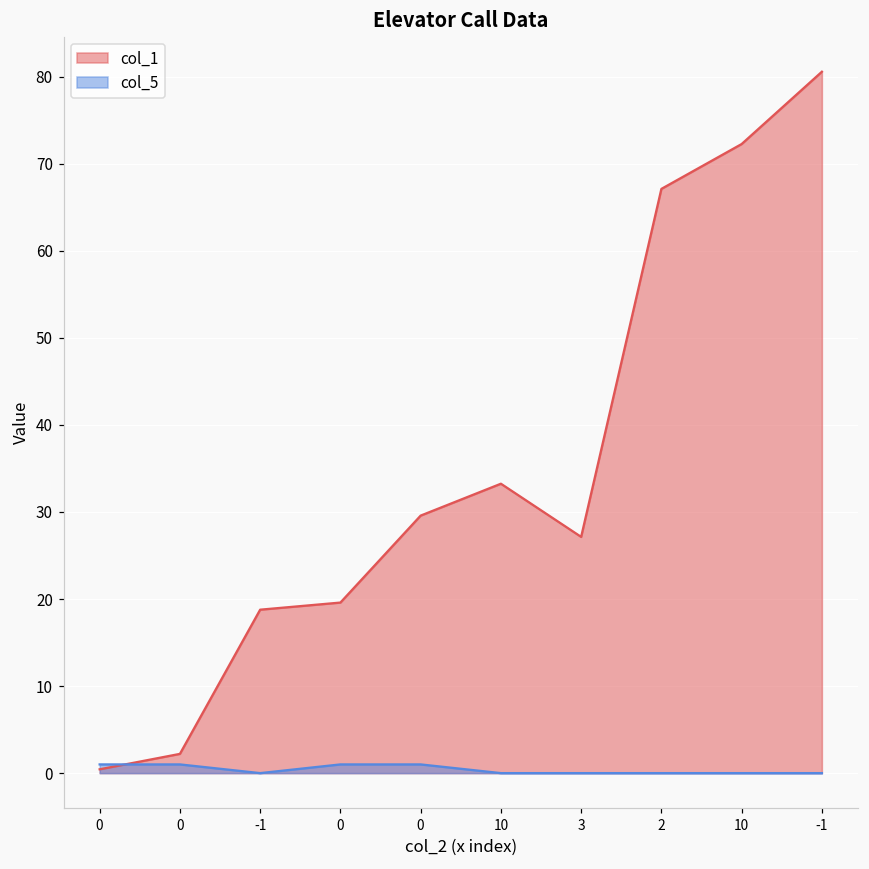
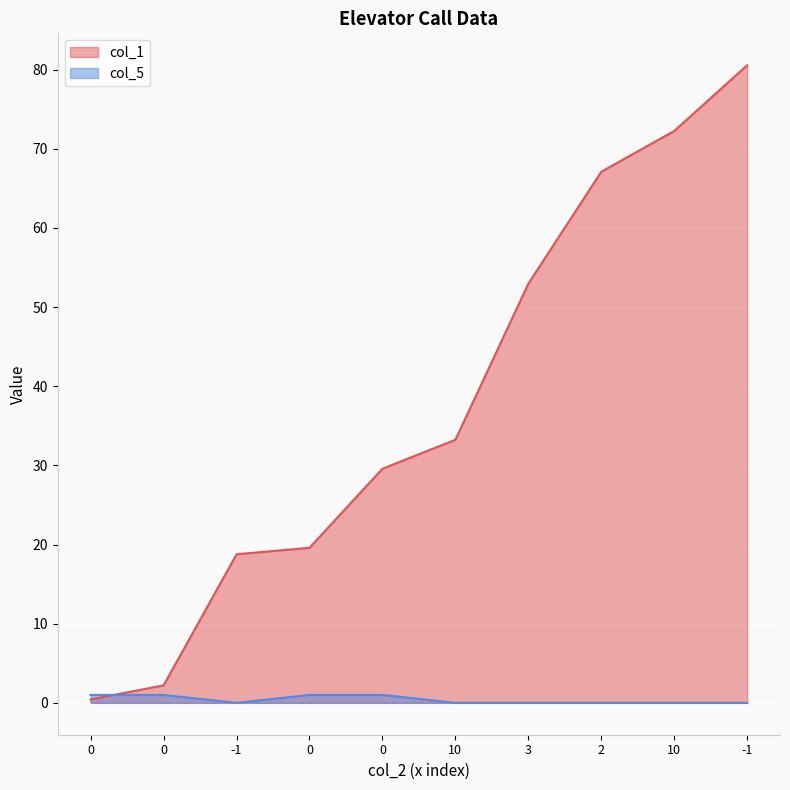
  {
    "col_1": {
-     "3": 27,
+     "3": 53,
      "2": 67
    },
    "col_5": {
      "3": 0,
      "2": 0
    }
  }
